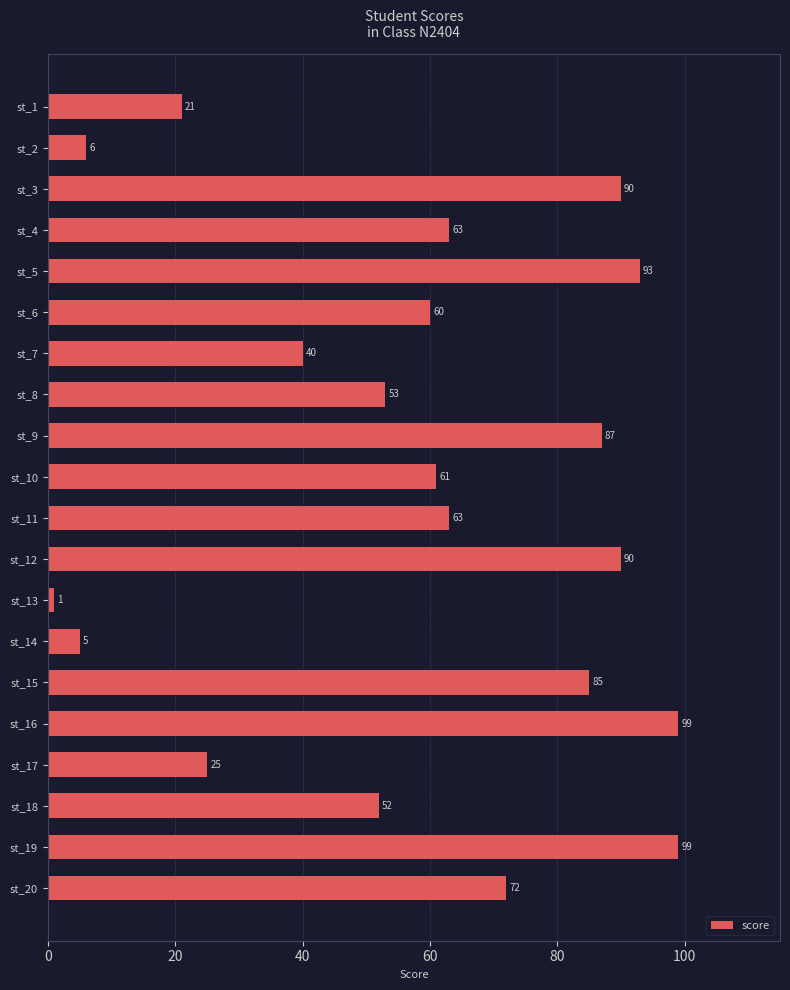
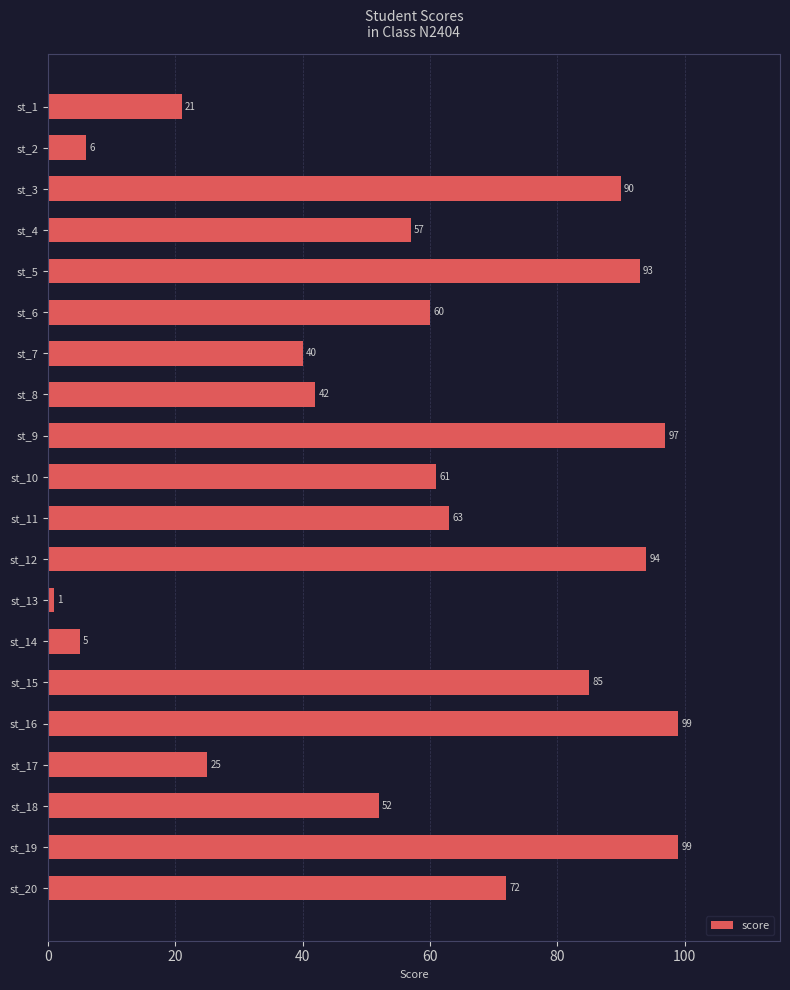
  {
    "st_1": 21,
    "st_2": 6,
    "st_3": 90,
-   "st_4": 63,
+   "st_4": 57,
    "st_5": 93,
    "st_6": 60,
    "st_7": 40,
-   "st_8": 53,
-   "st_9": 87,
+   "st_8": 42,
+   "st_9": 97,
    "st_10": 61,
    "st_11": 63,
-   "st_12": 90,
+   "st_12": 94,
    "st_13": 1,
    "st_14": 5,
    "st_15": 85,
    "st_16": 99,
    "st_17": 25,
    "st_18": 52,
    "st_19": 99,
    "st_20": 72
  }
